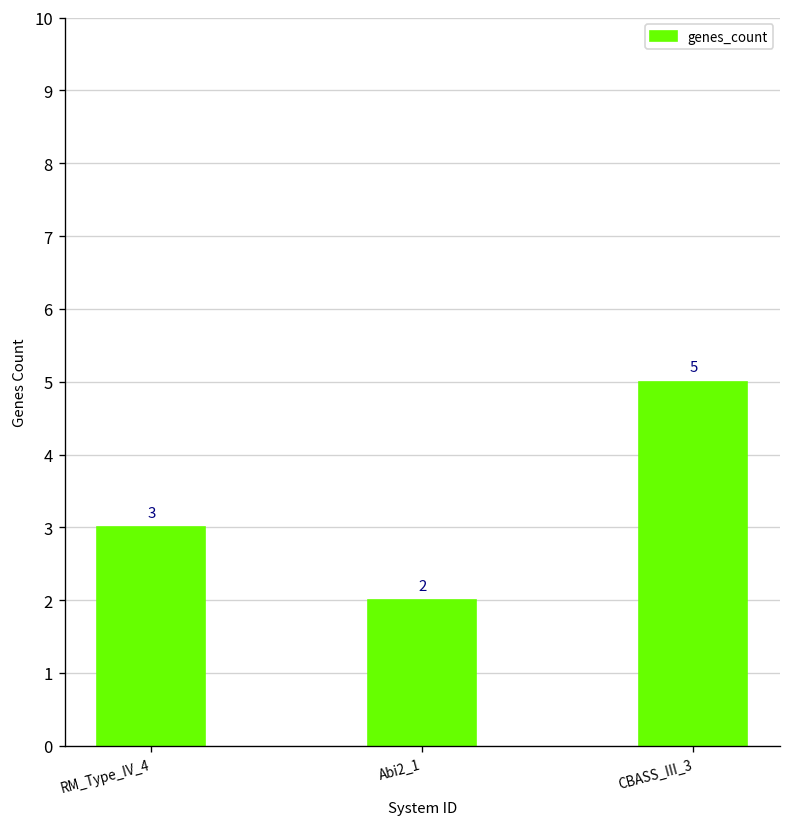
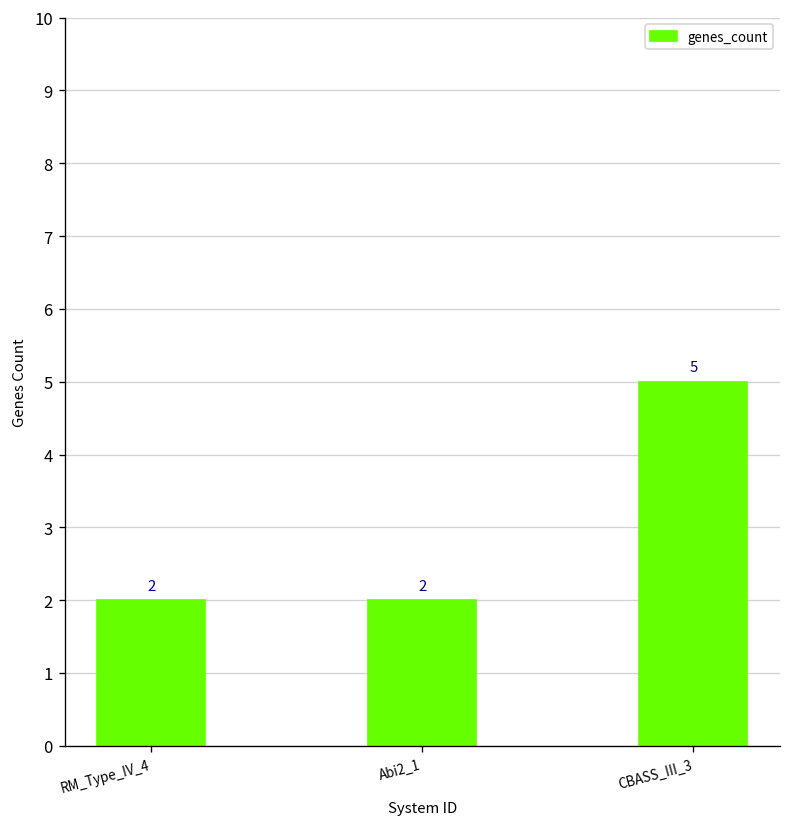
  {
-   "RM_Type_IV_4": 3,
+   "RM_Type_IV_4": 2,
    "Abi2_1": 2,
    "CBASS_III_3": 5
  }
